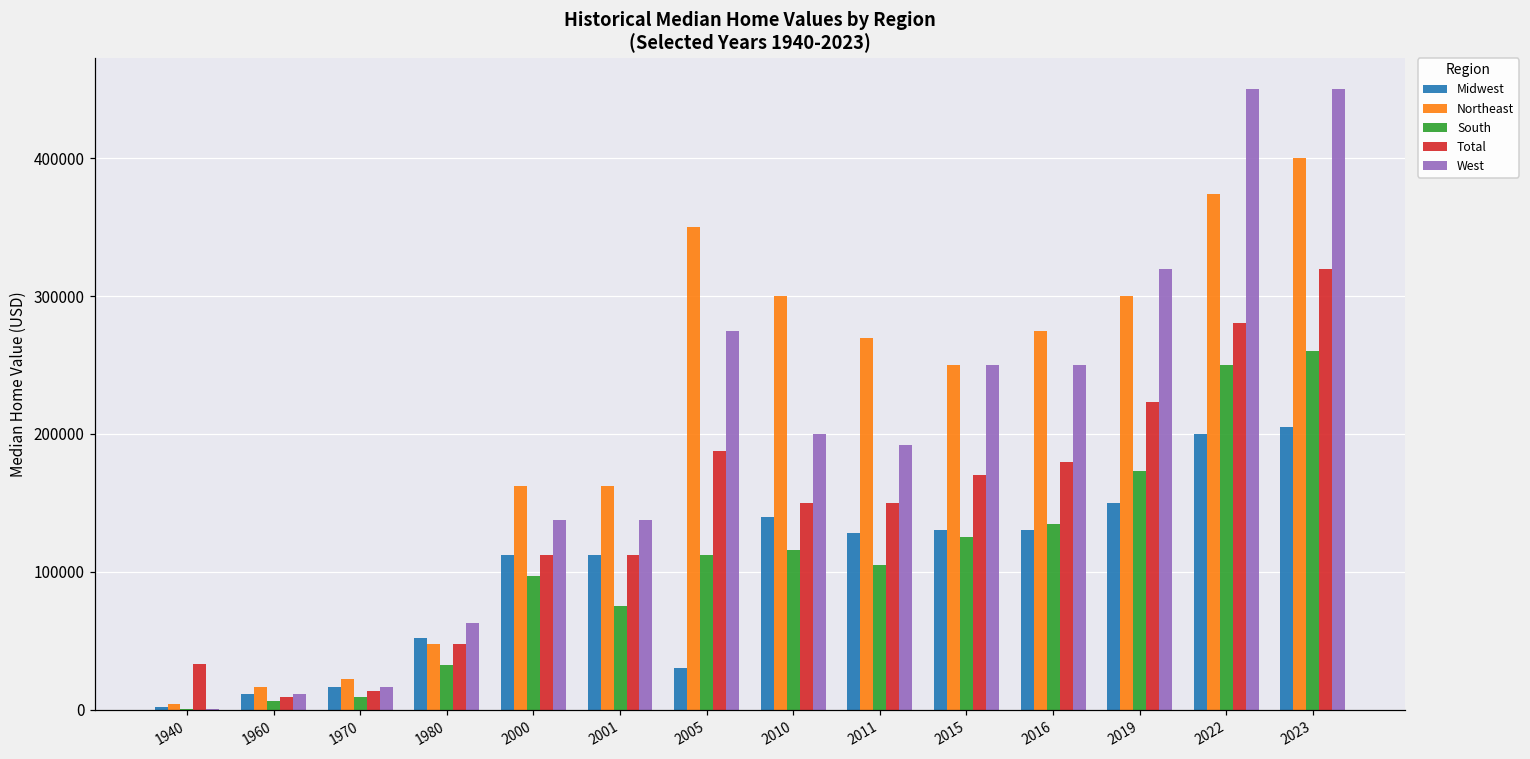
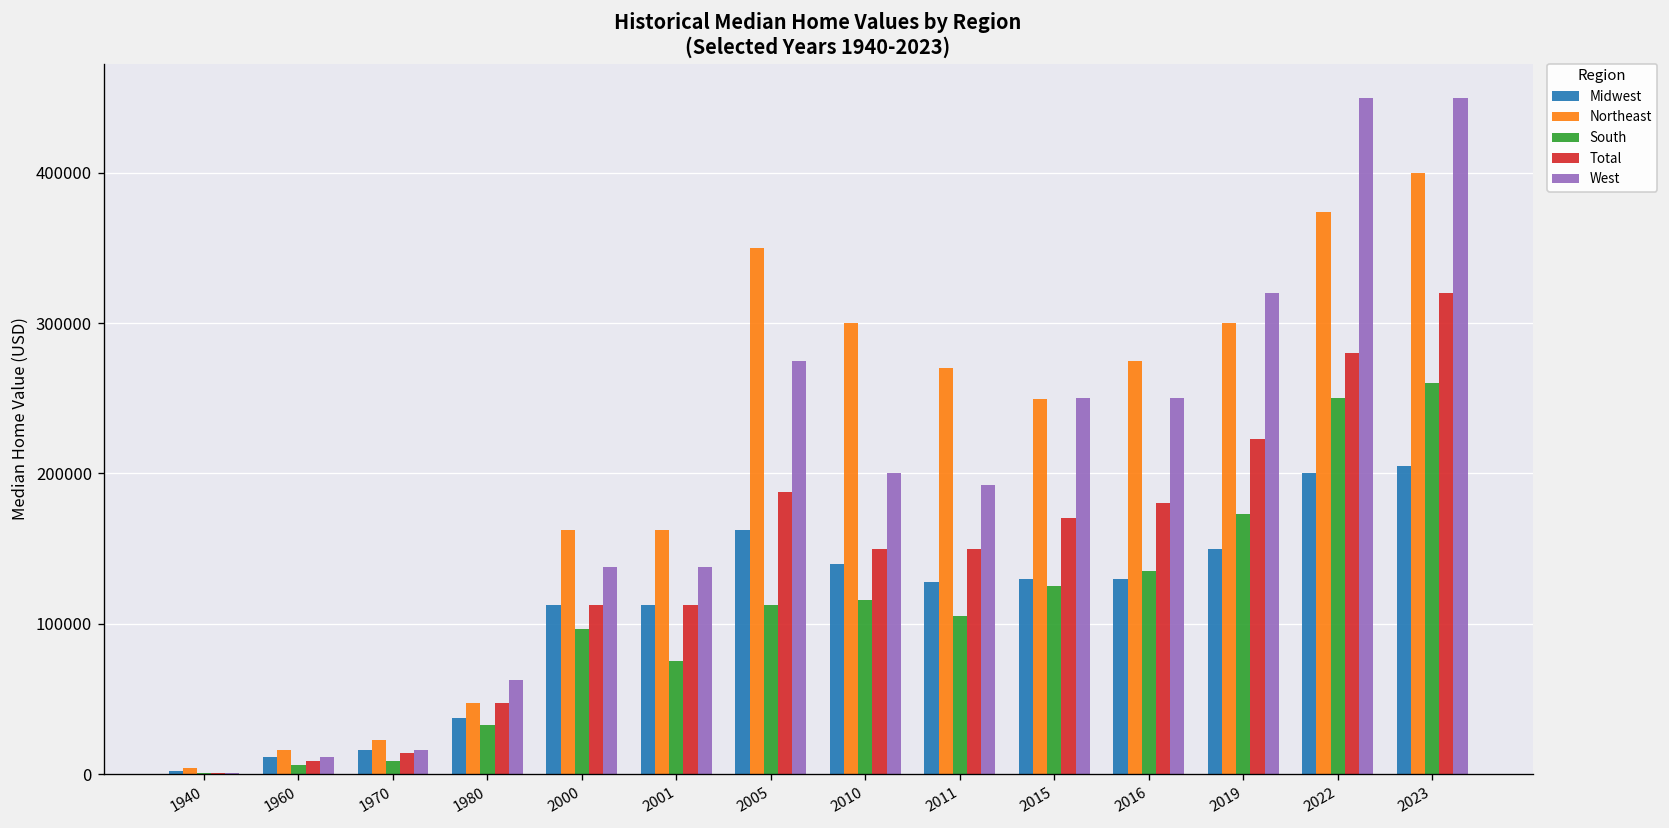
  {
    "Midwest": {
      "1940": 2000,
      "1960": 11000,
      "1970": 16000,
-     "1980": 52000,
+     "1980": 38000,
      "2000": 113000,
      "2001": 113000,
-     "2005": 30000,
+     "2005": 163000,
      "2010": 140000,
      "2011": 128000,
      "2015": 130000,
      "2016": 130000,
      "2019": 150000,
      "2022": 200000,
      "2023": 205000
    },
    "Northeast": {
      "1940": 4000,
      "1960": 16000,
      "1970": 23000,
      "1980": 48000,
      "2000": 163000,
      "2001": 163000,
      "2005": 350000,
      "2010": 300000,
      "2011": 270000,
      "2015": 250000,
      "2016": 275000,
      "2019": 300000,
      "2022": 374000,
      "2023": 400000
    },
    "South": {
      "1960": 6000,
      "1970": 9000,
      "1980": 33000,
      "2000": 97000,
      "2001": 75000,
      "2005": 113000,
      "2010": 116000,
      "2011": 105000,
      "2015": 125000,
      "2016": 135000,
      "2019": 173000,
      "2022": 250000,
      "2023": 260000
    },
    "Total": {
-     "1940": 33000,
+     "1940": 1000,
      "1960": 9000,
      "1970": 14000,
      "1980": 48000,
      "2000": 113000,
      "2001": 113000,
      "2005": 188000,
      "2010": 150000,
      "2011": 150000,
      "2015": 170000,
      "2016": 180000,
      "2019": 223000,
      "2022": 280000,
      "2023": 320000
    },
    "West": {
      "1960": 11000,
      "1970": 16000,
      "1980": 63000,
      "2000": 138000,
      "2001": 138000,
      "2005": 275000,
      "2010": 200000,
      "2011": 192000,
      "2015": 250000,
      "2016": 250000,
      "2019": 320000,
      "2022": 450000,
      "2023": 450000
    }
  }
